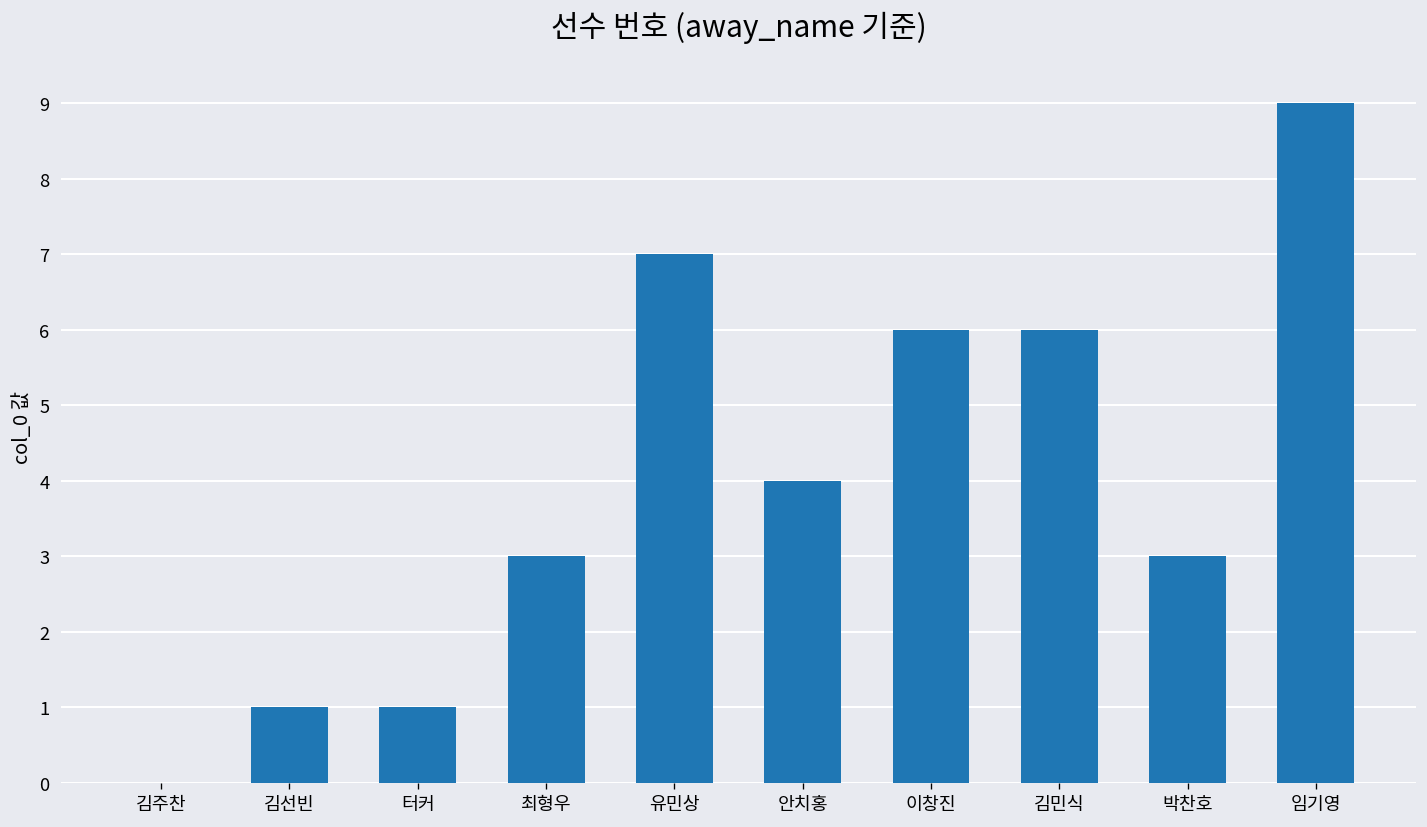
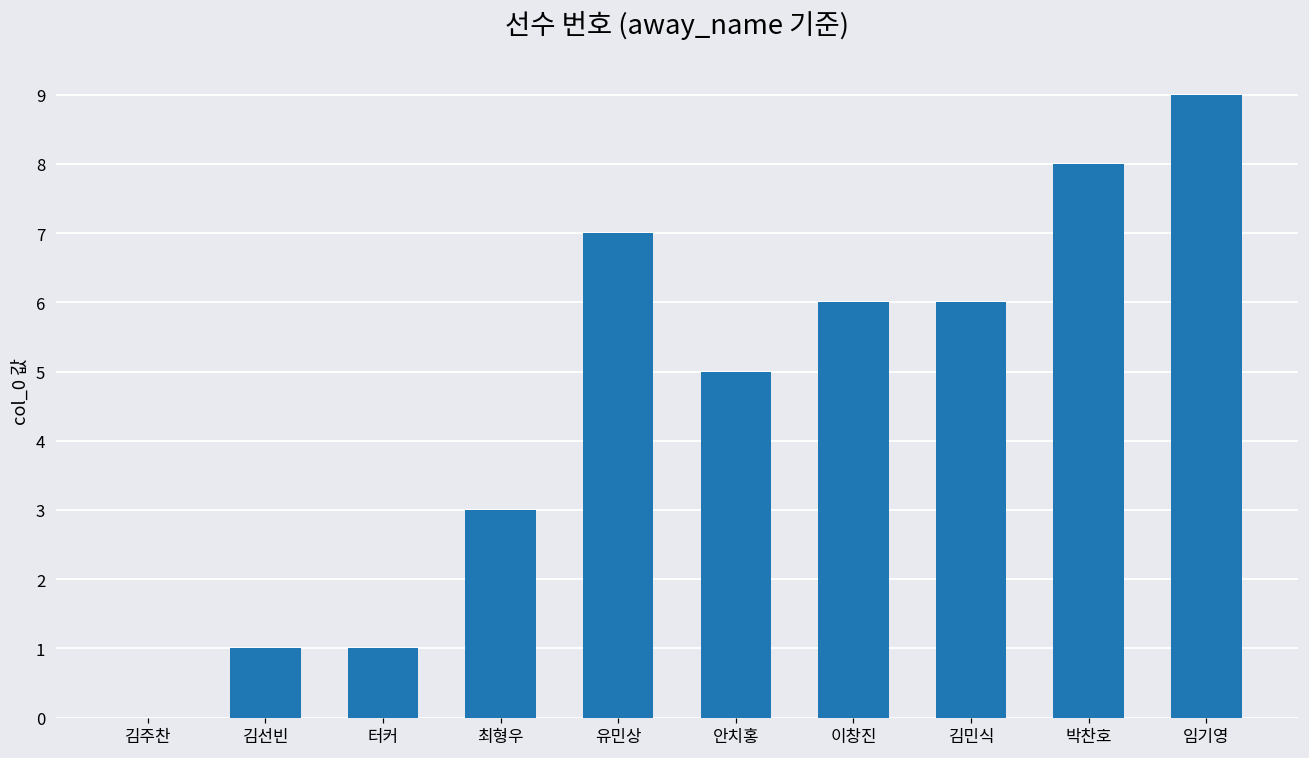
  {
    "김주찬": 0,
    "김선빈": 1,
    "터커": 1,
    "최형우": 3,
    "유민상": 7,
-   "안치홍": 4,
+   "안치홍": 5,
    "이창진": 6,
    "김민식": 6,
-   "박찬호": 3,
+   "박찬호": 8,
    "임기영": 9
  }
